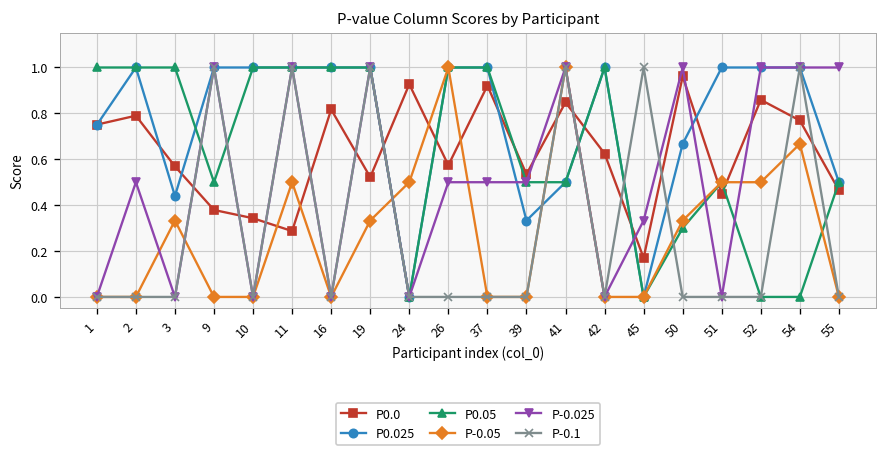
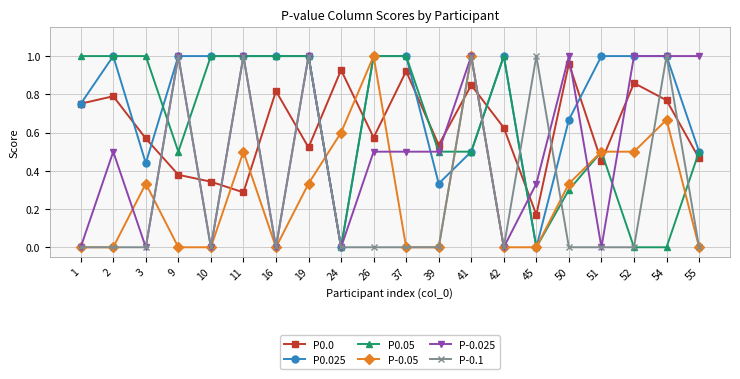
  {
    "P0.0": {
      "2": 0.8,
      "3": 0.57,
      "9": 0.38,
      "10": 0.34,
      "11": 0.3,
      "16": 0.82,
      "19": 0.52,
      "24": 0.93,
      "26": 0.57,
      "37": 0.92,
      "39": 0.54,
      "41": 0.85,
      "42": 0.63,
      "45": 0.17,
      "50": 0.96,
      "51": 0.45,
      "52": 0.86,
      "54": 0.77,
      "55": 0.47
    },
    "P0.025": {
      "3": 0.44,
      "39": 0.33,
      "50": 0.67,
      "51": 1.0
    },
    "P0.05": {
      "1": 1.0,
      "3": 1.0,
      "9": 0.5,
      "50": 0.3,
      "54": 0.0
    },
    "P-0.05": {
      "3": 0.33,
      "9": 0.0,
      "11": 0.5,
      "19": 0.33,
-     "24": 0.5,
+     "24": 0.6,
      "50": 0.33,
      "52": 0.5,
      "54": 0.67
    },
    "P-0.025": {
      "2": 0.5,
      "26": 0.5,
      "37": 0.5,
      "45": 0.33,
      "50": 1.0,
      "55": 1.0
    },
    "P-0.1": {
      "26": 0.0,
      "45": 1.0,
      "50": 0.0
    }
  }
